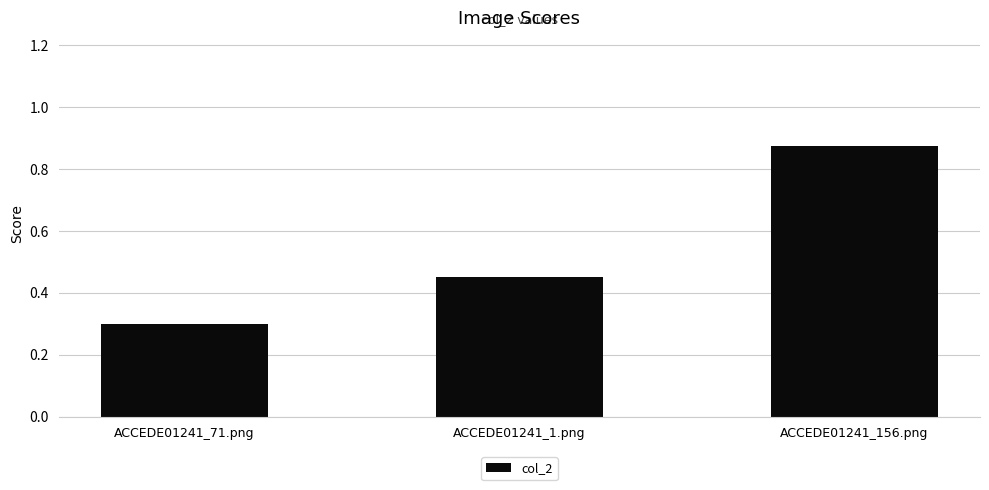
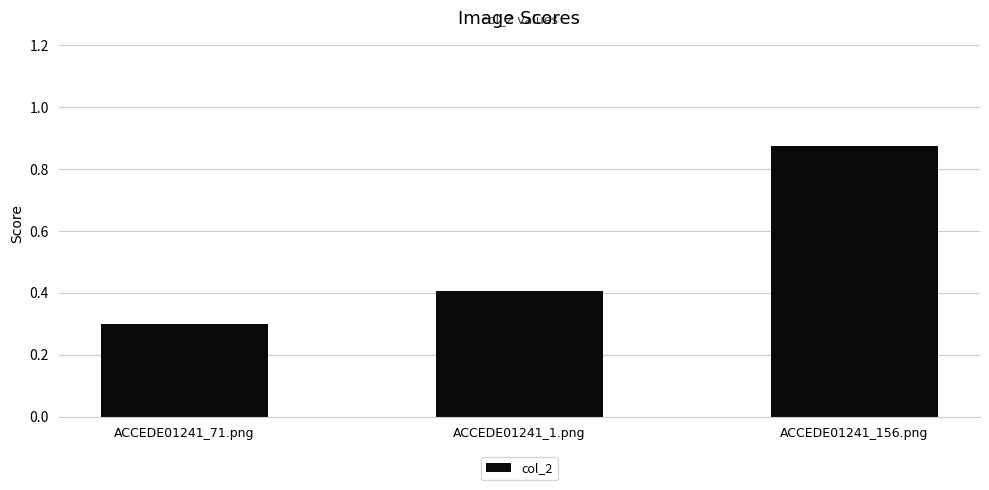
  {
    "ACCEDE01241_71.png": 0.30,
-   "ACCEDE01241_1.png": 0.45,
+   "ACCEDE01241_1.png": 0.40,
    "ACCEDE01241_156.png": 0.87
  }
